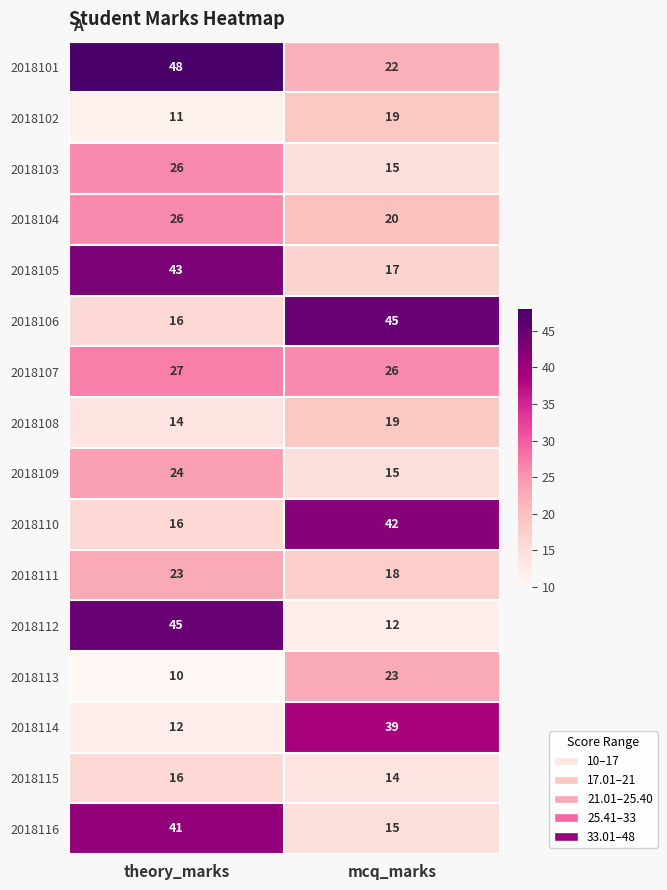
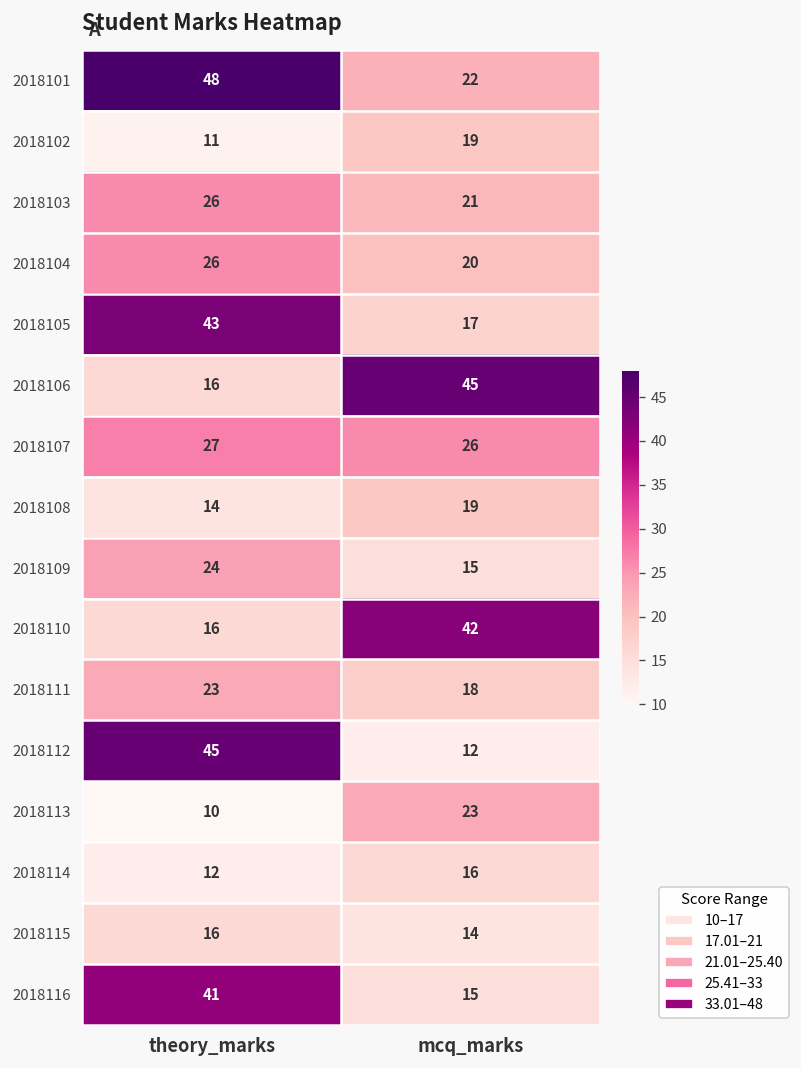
  {
    "2018101": {
      "theory_marks": 48,
      "mcq_marks": 22
    },
    "2018102": {
      "theory_marks": 11,
      "mcq_marks": 19
    },
    "2018103": {
      "theory_marks": 26,
-     "mcq_marks": 15
+     "mcq_marks": 21
    },
    "2018104": {
      "theory_marks": 26,
      "mcq_marks": 20
    },
    "2018105": {
      "theory_marks": 43,
      "mcq_marks": 17
    },
    "2018106": {
      "theory_marks": 16,
      "mcq_marks": 45
    },
    "2018107": {
      "theory_marks": 27,
      "mcq_marks": 26
    },
    "2018108": {
      "theory_marks": 14,
      "mcq_marks": 19
    },
    "2018109": {
      "theory_marks": 24,
      "mcq_marks": 15
    },
    "2018110": {
      "theory_marks": 16,
      "mcq_marks": 42
    },
    "2018111": {
      "theory_marks": 23,
      "mcq_marks": 18
    },
    "2018112": {
      "theory_marks": 45,
      "mcq_marks": 12
    },
    "2018113": {
      "theory_marks": 10,
      "mcq_marks": 23
    },
    "2018114": {
      "theory_marks": 12,
-     "mcq_marks": 39
+     "mcq_marks": 16
    },
    "2018115": {
      "theory_marks": 16,
      "mcq_marks": 14
    },
    "2018116": {
      "theory_marks": 41,
      "mcq_marks": 15
    }
  }
